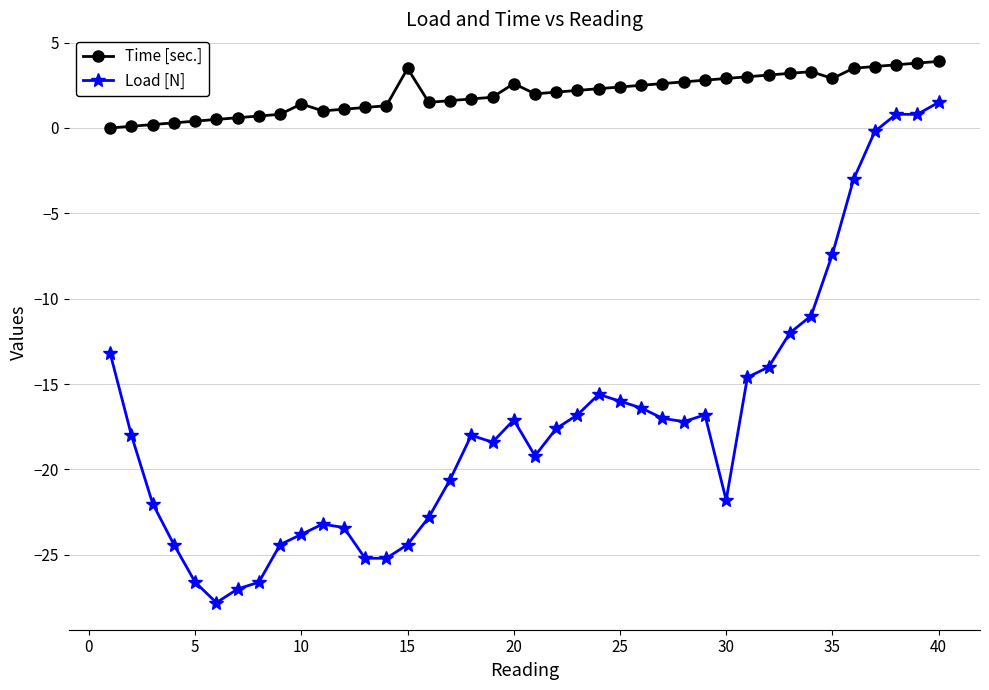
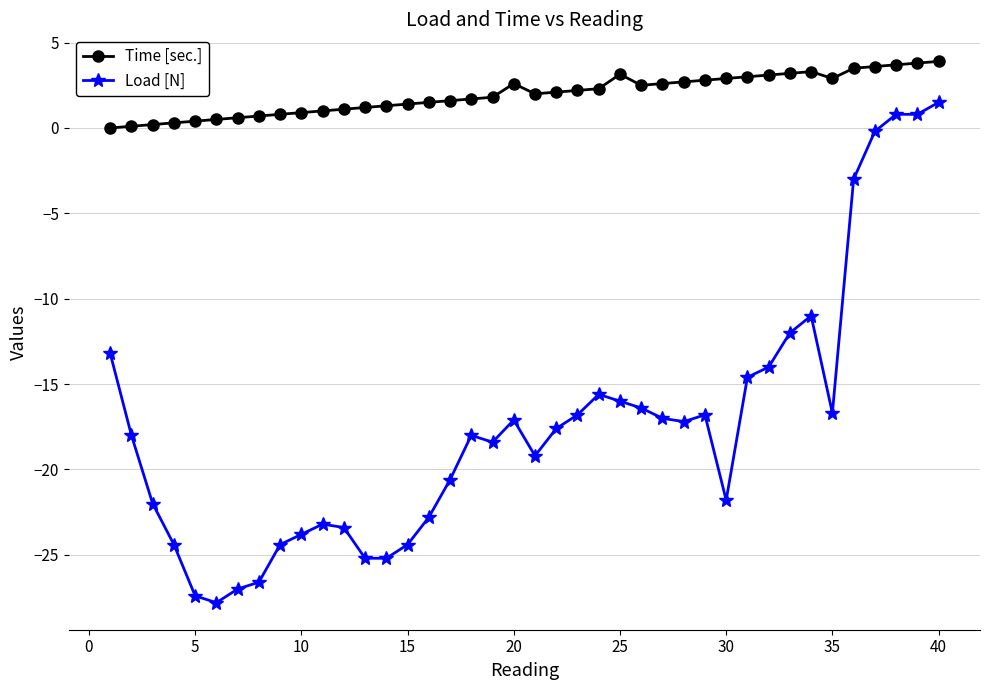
  {
    "Time [sec.]": {
      "5": 0.4,
-     "10": 1.4,
-     "15": 3.5,
+     "10": 0.9,
+     "15": 1.4,
      "20": 2.6,
-     "25": 2.4,
+     "25": 3.1,
      "30": 2.9,
      "35": 2.9,
      "40": 3.9
    },
    "Load [N]": {
-     "5": -26.6,
+     "5": -27.4,
      "10": -23.8,
      "15": -24.4,
      "20": -17.1,
      "25": -16.0,
      "30": -21.8,
-     "35": -7.4,
+     "35": -16.7,
      "40": 1.5
    }
  }
